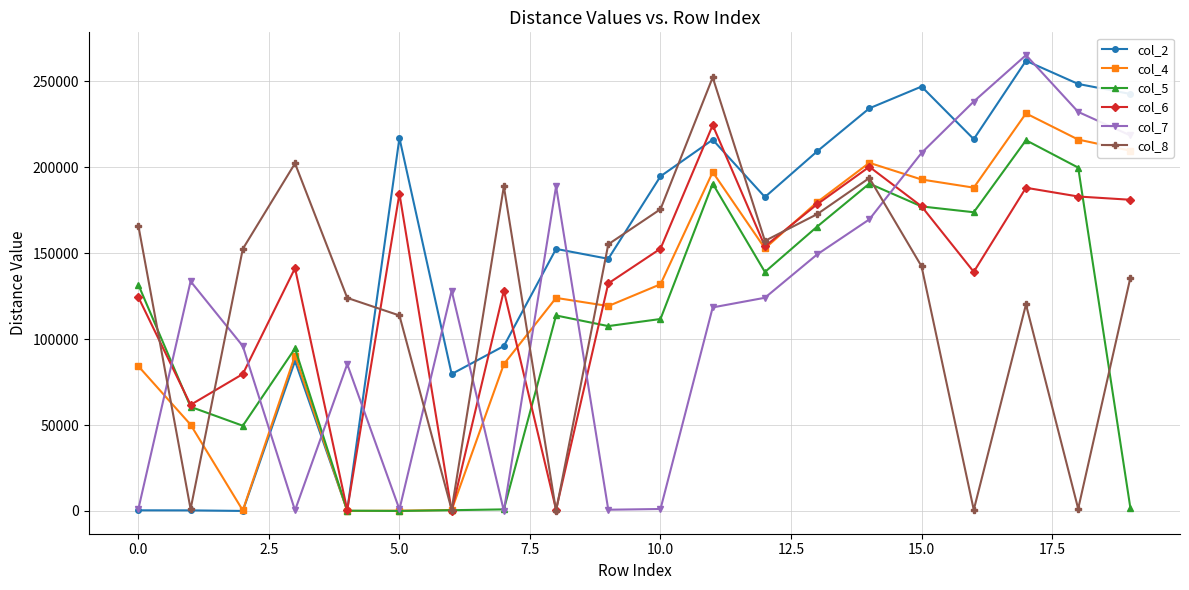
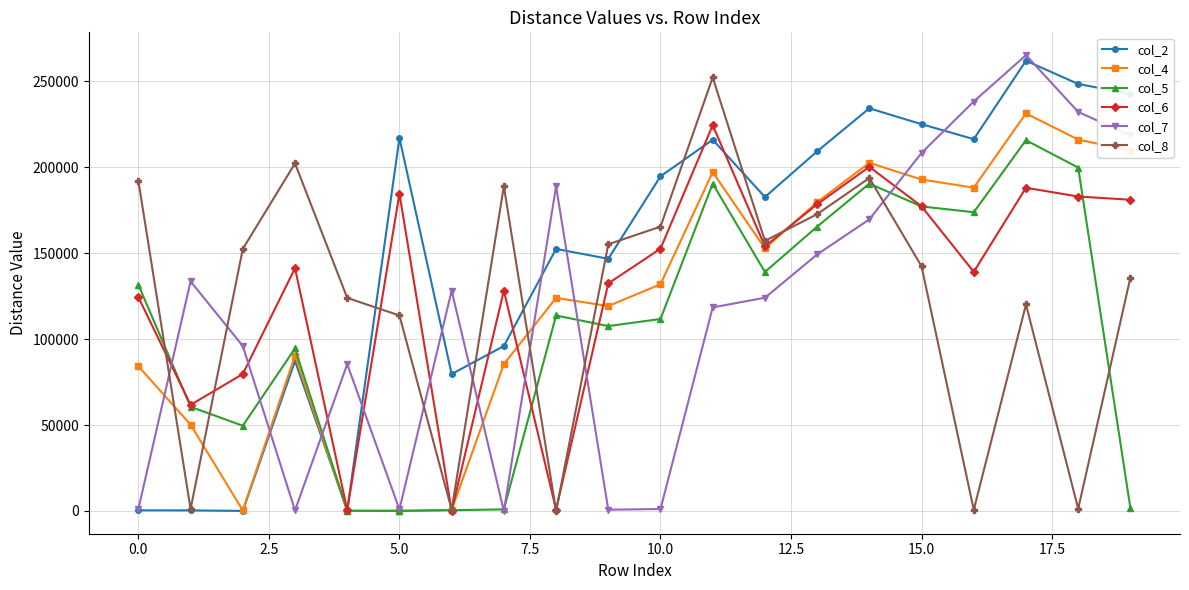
  {
    "col_2": {
      "5.0": 217000,
      "10.0": 195000,
-     "15.0": 247000
+     "15.0": 225000
    },
    "col_4": {
      "0.0": 84000,
      "10.0": 132000,
      "15.0": 193000
    },
    "col_5": {
      "0.0": 132000,
      "10.0": 112000
    },
    "col_6": {
      "0.0": 124000,
      "5.0": 185000,
      "10.0": 153000
    },
    "col_7": {
      "10.0": 1000,
      "15.0": 208000
    },
    "col_8": {
-     "0.0": 166000,
+     "0.0": 192000,
      "5.0": 114000,
-     "10.0": 176000,
+     "10.0": 165000,
      "15.0": 142000
    }
  }
